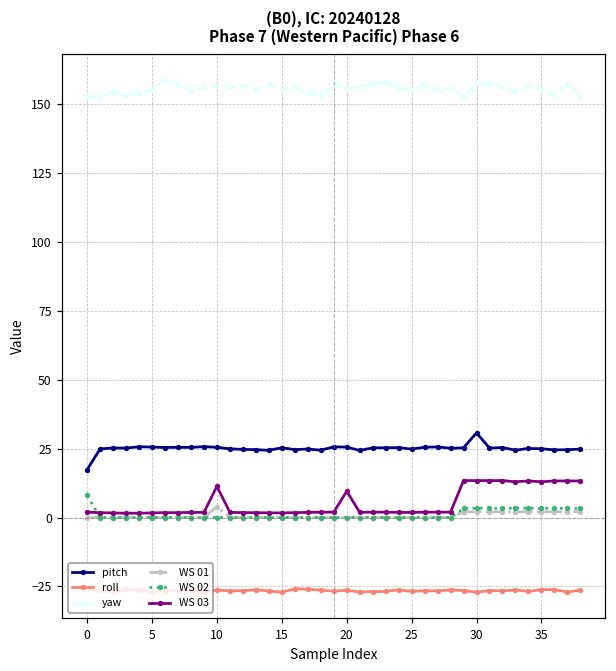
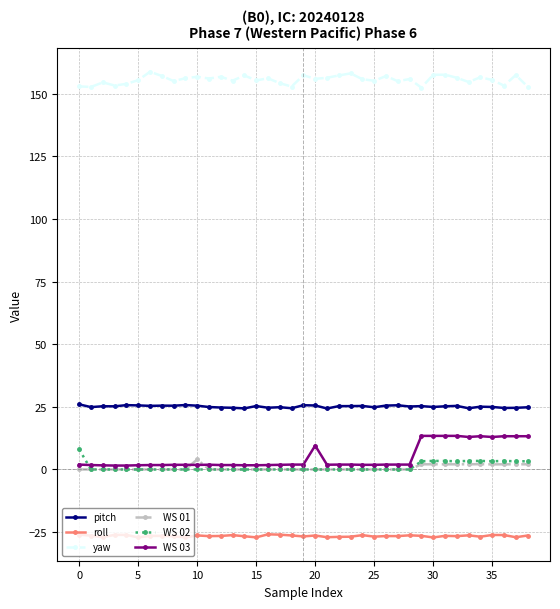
  {
    "pitch": {
-     "0": 17,
+     "0": 26,
      "5": 26,
      "10": 25,
      "15": 25,
      "20": 26,
      "25": 25,
-     "30": 31,
+     "30": 25,
      "35": 25
    },
    "roll": {
      "10": -26,
      "15": -27,
      "20": -26,
      "25": -27,
      "30": -27,
      "35": -26
    },
    "yaw": {
      "0": 153,
      "5": 155,
      "10": 157,
      "15": 155,
      "20": 156,
      "25": 155,
      "30": 158,
      "35": 156
    },
    "WS 01": {
      "0": 0,
      "10": 4,
      "30": 2,
      "35": 2
    },
    "WS 02": {
      "0": 8,
      "10": 0,
      "30": 3,
      "35": 3
    },
    "WS 03": {
      "0": 2,
      "5": 2,
-     "10": 11,
+     "10": 2,
      "15": 2,
      "20": 10,
      "25": 2,
      "30": 13,
      "35": 13
    }
  }
